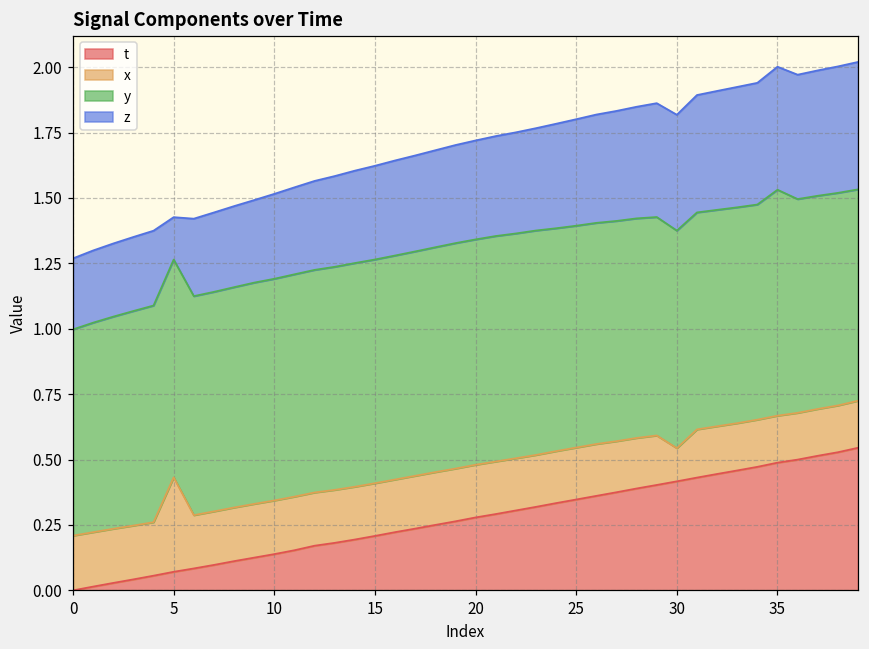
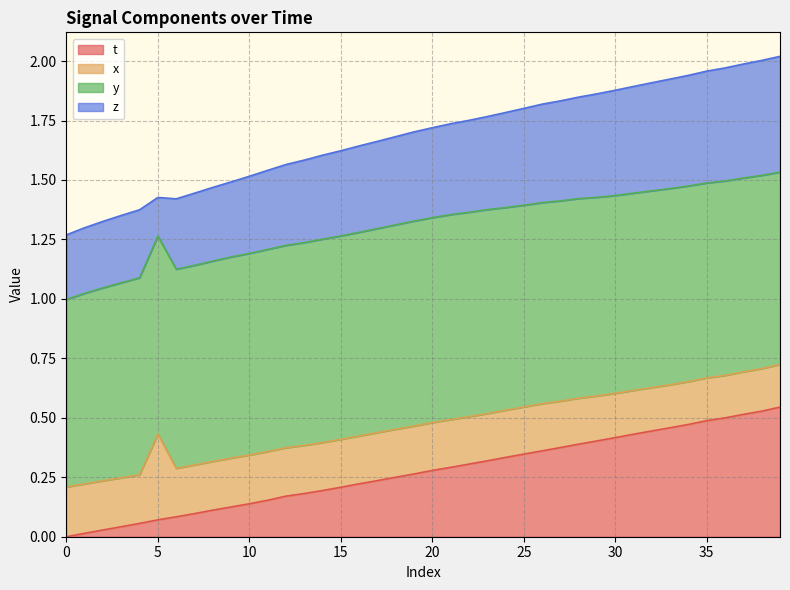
  {
    "t": {
      "0": 0.00,
      "5": 0.07,
      "10": 0.14,
      "15": 0.21,
      "20": 0.28,
      "25": 0.35,
      "30": 0.42,
      "35": 0.49
    },
    "x": {
      "0": 0.21,
      "5": 0.36,
      "10": 0.21,
      "15": 0.20,
      "20": 0.20,
      "25": 0.20,
-     "30": 0.13,
+     "30": 0.19,
      "35": 0.18
    },
    "y": {
      "0": 0.79,
      "5": 0.83,
      "10": 0.85,
      "15": 0.86,
      "20": 0.86,
      "25": 0.85,
      "30": 0.83,
-     "35": 0.86
+     "35": 0.82
    },
    "z": {
      "0": 0.27,
      "5": 0.16,
      "10": 0.32,
      "15": 0.36,
      "20": 0.38,
      "25": 0.41,
      "30": 0.44,
      "35": 0.47
    }
  }
